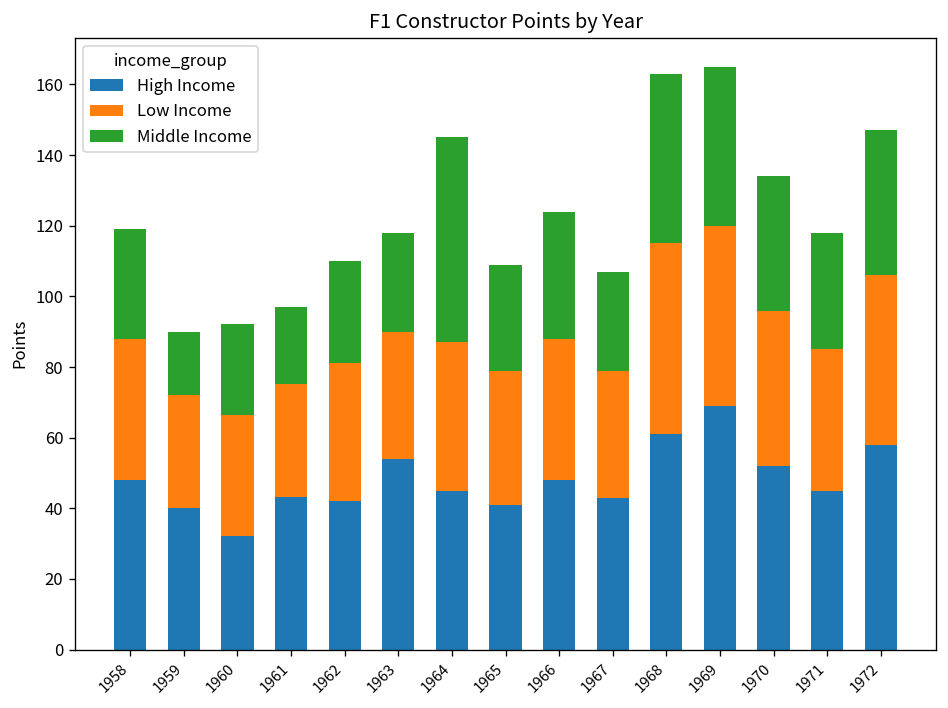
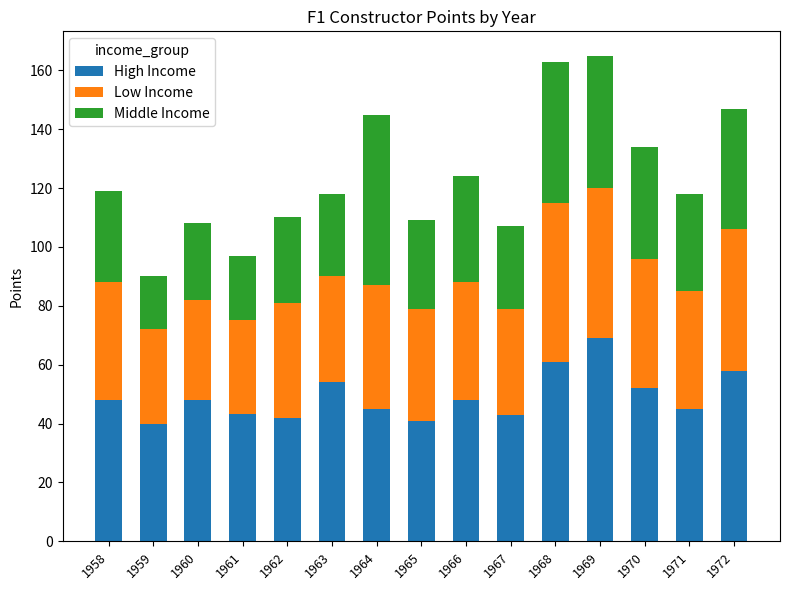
  {
    "High Income": {
      "1958": 48,
      "1959": 40,
-     "1960": 32,
+     "1960": 48,
      "1961": 43,
      "1962": 42,
      "1963": 54,
      "1964": 45,
      "1965": 41,
      "1966": 48,
      "1967": 43,
      "1968": 61,
      "1969": 69,
      "1970": 52,
      "1971": 45,
      "1972": 58
    },
    "Low Income": {
      "1958": 40,
      "1959": 32,
      "1960": 34,
      "1961": 32,
      "1962": 39,
      "1963": 36,
      "1964": 42,
      "1965": 38,
      "1966": 40,
      "1967": 36,
      "1968": 54,
      "1969": 51,
      "1970": 44,
      "1971": 40,
      "1972": 48
    },
    "Middle Income": {
      "1958": 31,
      "1959": 18,
      "1960": 26,
      "1961": 22,
      "1962": 29,
      "1963": 28,
      "1964": 58,
      "1965": 30,
      "1966": 36,
      "1967": 28,
      "1968": 48,
      "1969": 45,
      "1970": 38,
      "1971": 33,
      "1972": 41
    }
  }
